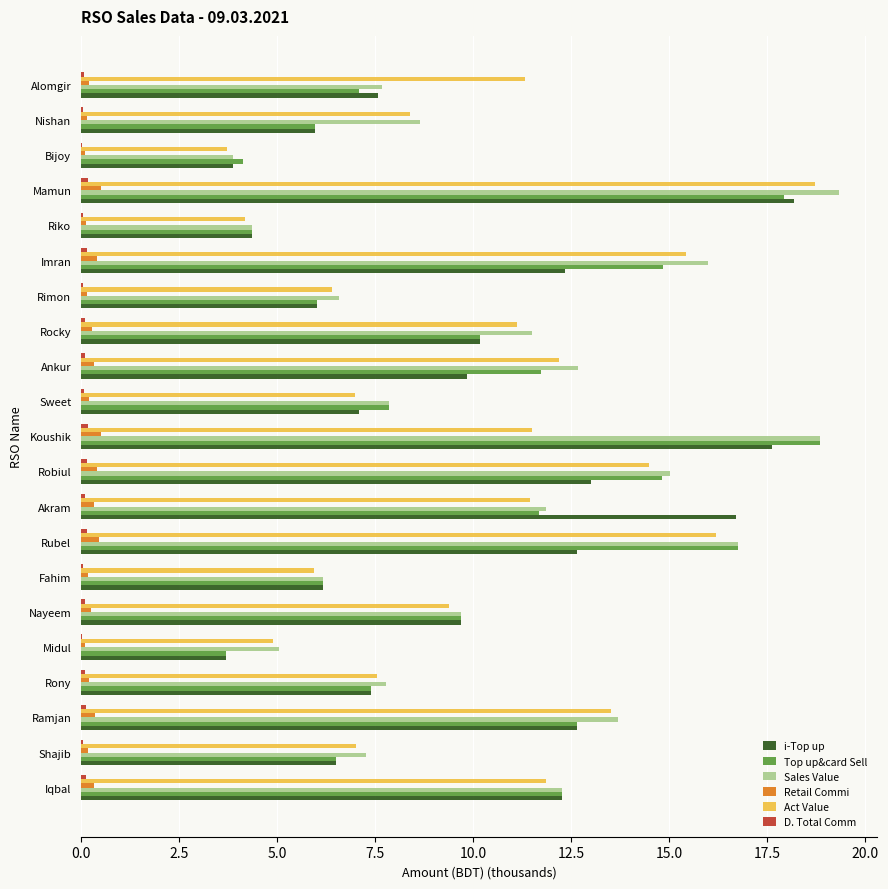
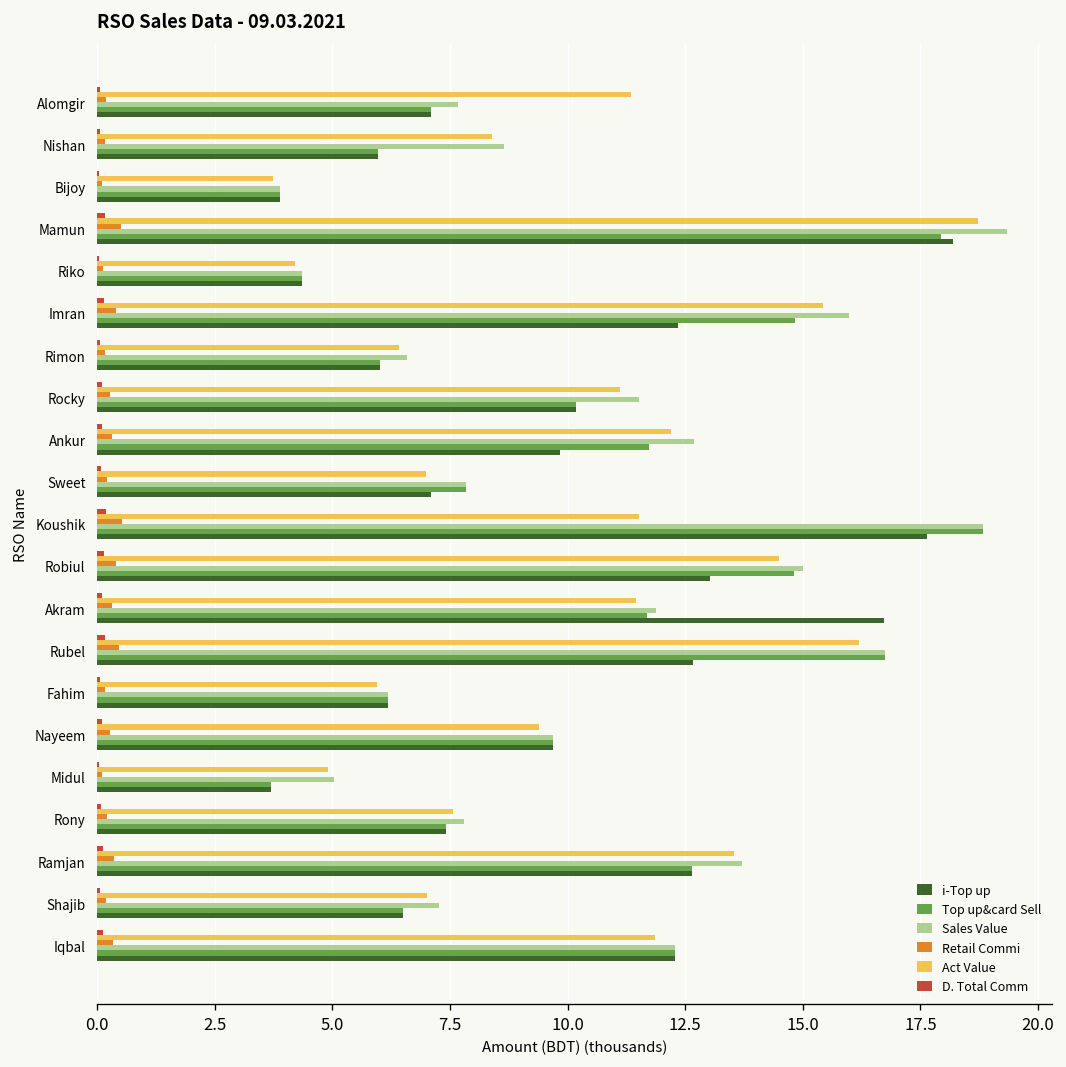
  {
    "i-Top up": {
-     "Alomgir": 7.6,
+     "Alomgir": 7.1,
      "Nishan": 6.0,
      "Bijoy": 3.9,
      "Mamun": 18.2,
      "Riko": 4.4,
      "Imran": 12.3,
      "Rimon": 6.0,
      "Rocky": 10.2,
      "Ankur": 9.8,
      "Sweet": 7.1,
      "Koushik": 17.6,
      "Robiul": 13.0,
      "Akram": 16.7,
      "Rubel": 12.7,
      "Fahim": 6.2,
      "Nayeem": 9.7,
      "Midul": 3.7,
      "Rony": 7.4,
      "Ramjan": 12.7,
      "Shajib": 6.5,
      "Iqbal": 12.3
    },
    "Top up&card Sell": {
      "Alomgir": 7.1,
      "Nishan": 6.0,
-     "Bijoy": 4.1,
+     "Bijoy": 3.9,
      "Mamun": 17.9,
      "Riko": 4.4,
      "Imran": 14.8,
      "Rimon": 6.0,
      "Rocky": 10.2,
      "Ankur": 11.7,
      "Sweet": 7.8,
      "Koushik": 18.8,
      "Robiul": 14.8,
      "Akram": 11.7,
      "Rubel": 16.8,
      "Fahim": 6.2,
      "Nayeem": 9.7,
      "Midul": 3.7,
      "Rony": 7.4,
      "Ramjan": 12.7,
      "Shajib": 6.5,
      "Iqbal": 12.3
    },
    "Sales Value": {
      "Alomgir": 7.7,
      "Nishan": 8.6,
      "Bijoy": 3.9,
      "Mamun": 19.3,
      "Riko": 4.4,
      "Imran": 16.0,
      "Rimon": 6.6,
      "Rocky": 11.5,
      "Ankur": 12.7,
      "Sweet": 7.8,
      "Koushik": 18.8,
      "Robiul": 15.0,
      "Akram": 11.9,
      "Rubel": 16.8,
      "Fahim": 6.2,
      "Nayeem": 9.7,
      "Midul": 5.0,
      "Rony": 7.8,
      "Ramjan": 13.7,
      "Shajib": 7.3,
      "Iqbal": 12.3
    },
    "Retail Commi": {
      "Alomgir": 0.2,
      "Nishan": 0.2,
      "Bijoy": 0.1,
      "Mamun": 0.5,
      "Riko": 0.1,
      "Imran": 0.4,
      "Rimon": 0.2,
      "Rocky": 0.3,
      "Ankur": 0.3,
      "Sweet": 0.2,
      "Koushik": 0.5,
      "Robiul": 0.4,
      "Akram": 0.3,
      "Rubel": 0.5,
      "Fahim": 0.2,
      "Nayeem": 0.3,
      "Midul": 0.1,
      "Rony": 0.2,
      "Ramjan": 0.3,
      "Shajib": 0.2,
      "Iqbal": 0.3
    },
    "Act Value": {
      "Alomgir": 11.3,
      "Nishan": 8.4,
      "Bijoy": 3.7,
      "Mamun": 18.7,
      "Riko": 4.2,
      "Imran": 15.4,
      "Rimon": 6.4,
      "Rocky": 11.1,
      "Ankur": 12.2,
      "Sweet": 7.0,
      "Koushik": 11.5,
      "Robiul": 14.5,
      "Akram": 11.5,
      "Rubel": 16.2,
      "Fahim": 6.0,
      "Nayeem": 9.4,
      "Midul": 4.9,
      "Rony": 7.6,
      "Ramjan": 13.5,
      "Shajib": 7.0,
      "Iqbal": 11.9
    },
    "D. Total Comm": {
      "Alomgir": 0.1,
      "Mamun": 0.2,
      "Imran": 0.1,
      "Rocky": 0.1,
      "Ankur": 0.1,
      "Sweet": 0.1,
      "Koushik": 0.2,
      "Robiul": 0.1,
      "Akram": 0.1,
      "Rubel": 0.2,
      "Nayeem": 0.1,
      "Rony": 0.1,
      "Ramjan": 0.1,
      "Iqbal": 0.1
    }
  }
